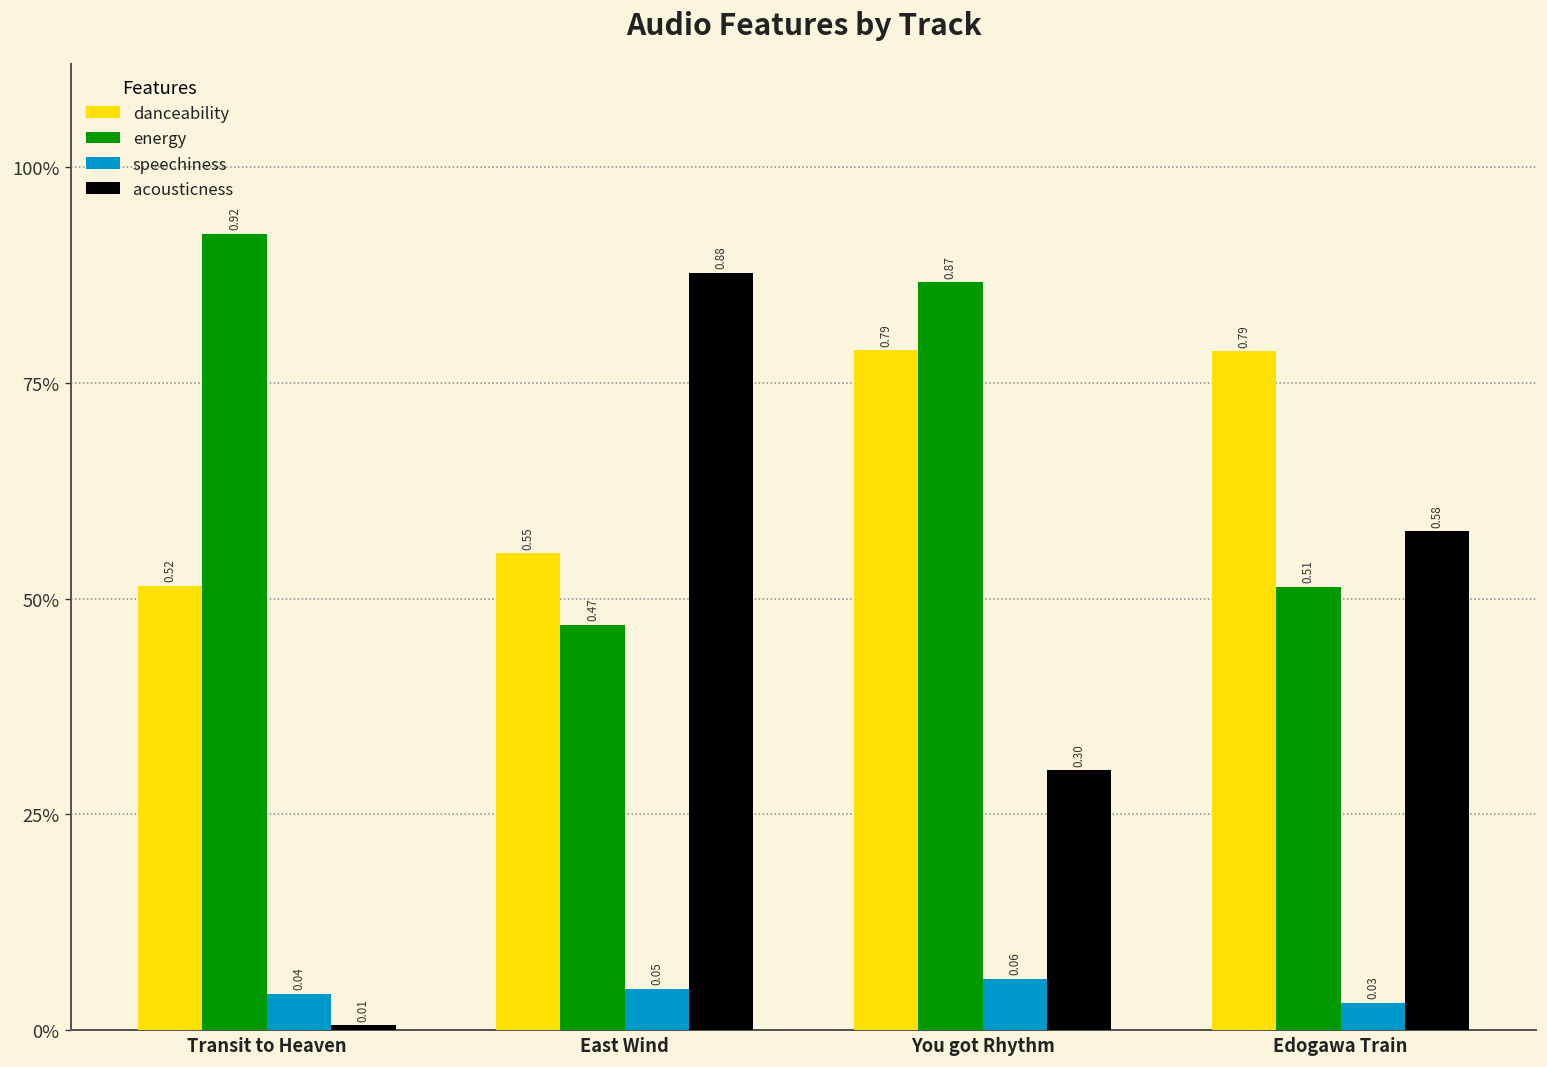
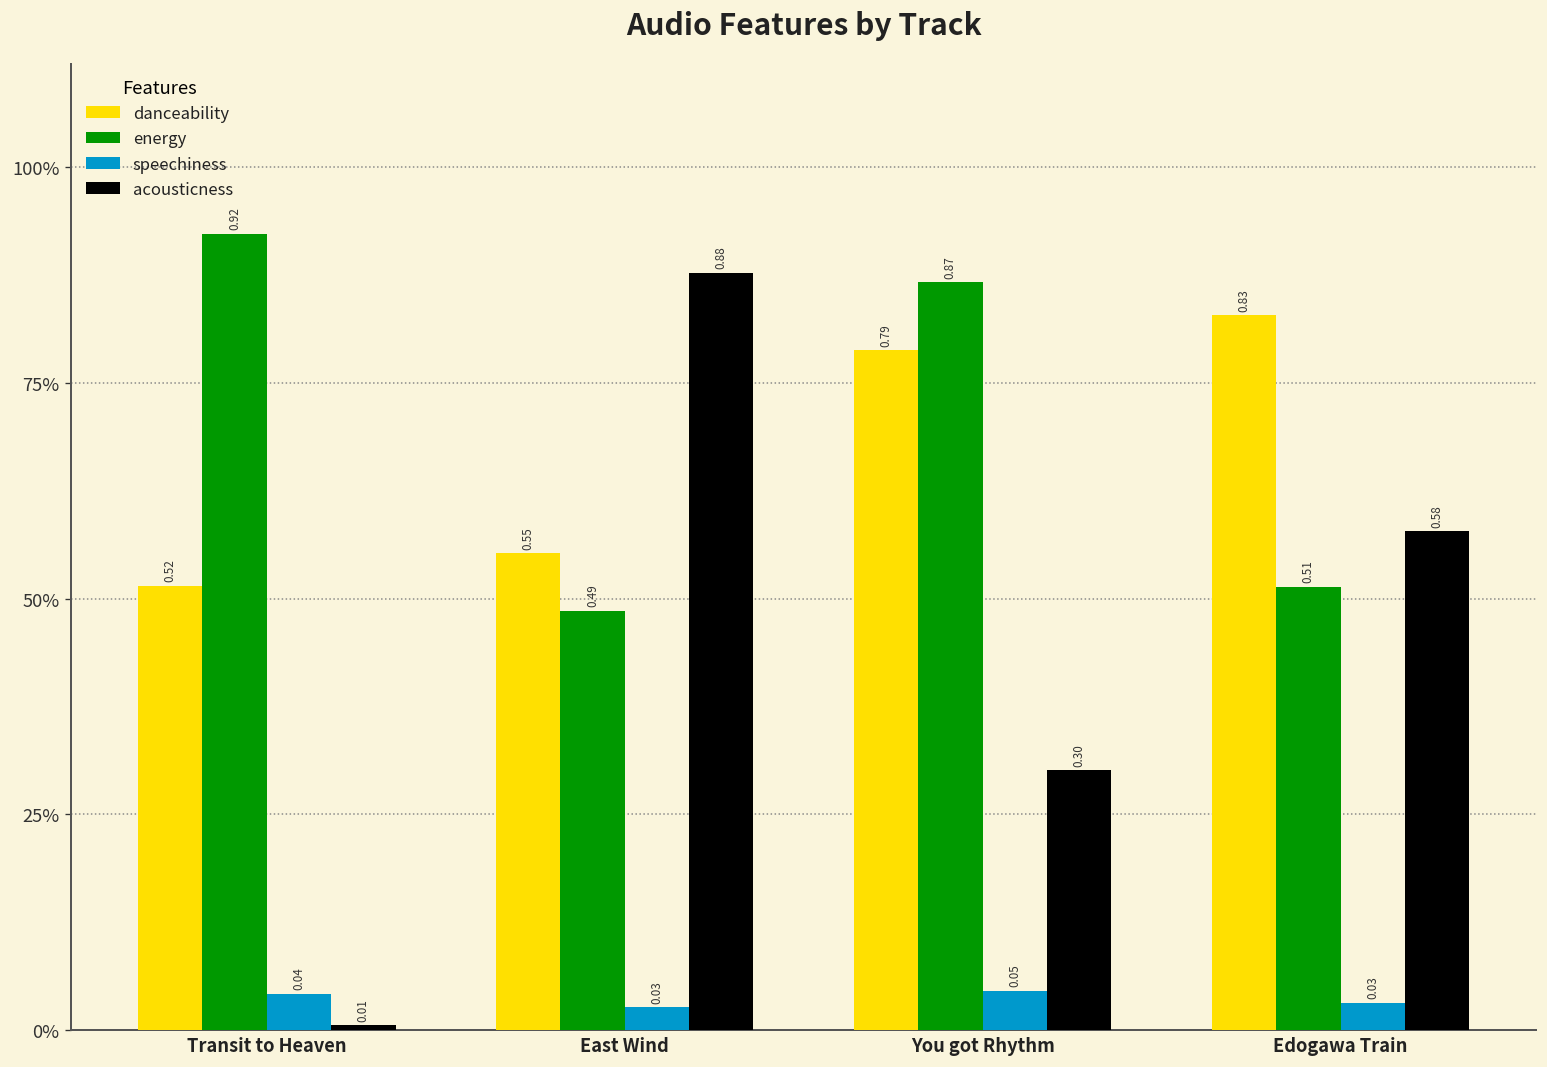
  {
    "danceability": {
      "Transit to Heaven": 0.52,
      "East Wind": 0.55,
      "You got Rhythm": 0.79,
-     "Edogawa Train": 0.79
+     "Edogawa Train": 0.83
    },
    "energy": {
      "Transit to Heaven": 0.92,
-     "East Wind": 0.47,
+     "East Wind": 0.49,
      "You got Rhythm": 0.87,
      "Edogawa Train": 0.51
    },
    "speechiness": {
      "Transit to Heaven": 0.04,
-     "East Wind": 0.05,
-     "You got Rhythm": 0.06,
+     "East Wind": 0.03,
+     "You got Rhythm": 0.05,
      "Edogawa Train": 0.03
    },
    "acousticness": {
      "Transit to Heaven": 0.01,
      "East Wind": 0.88,
      "You got Rhythm": 0.30,
      "Edogawa Train": 0.58
    }
  }
